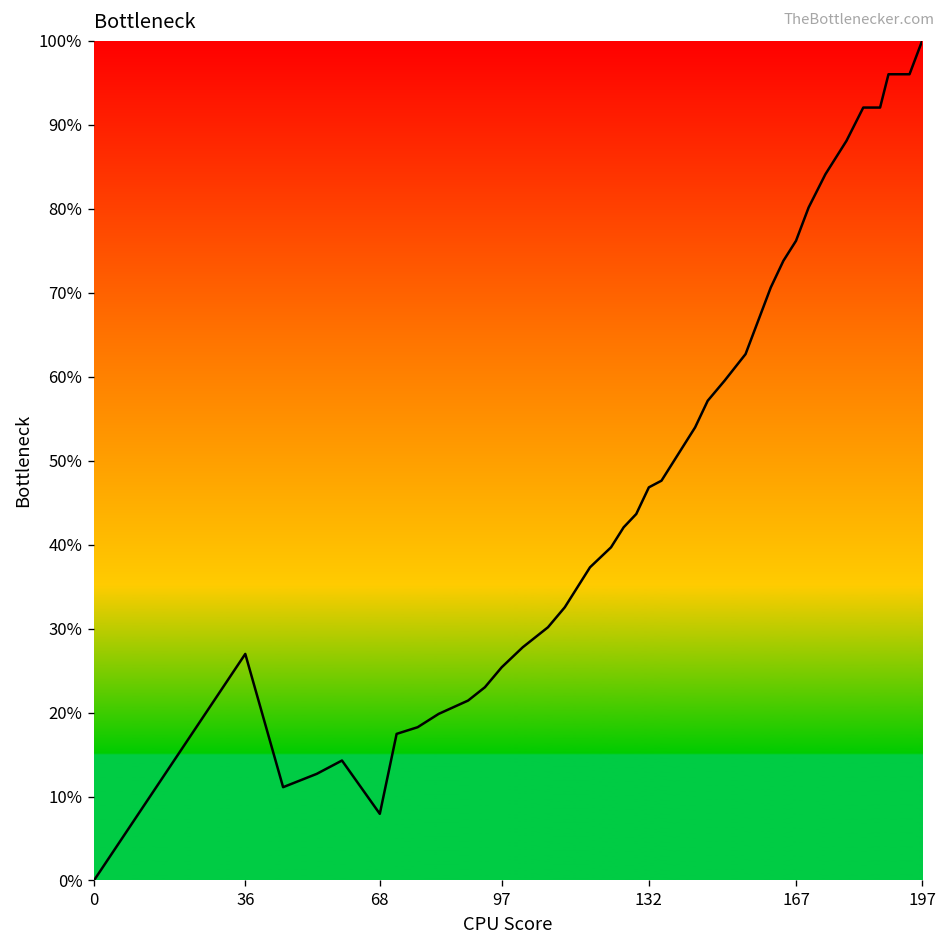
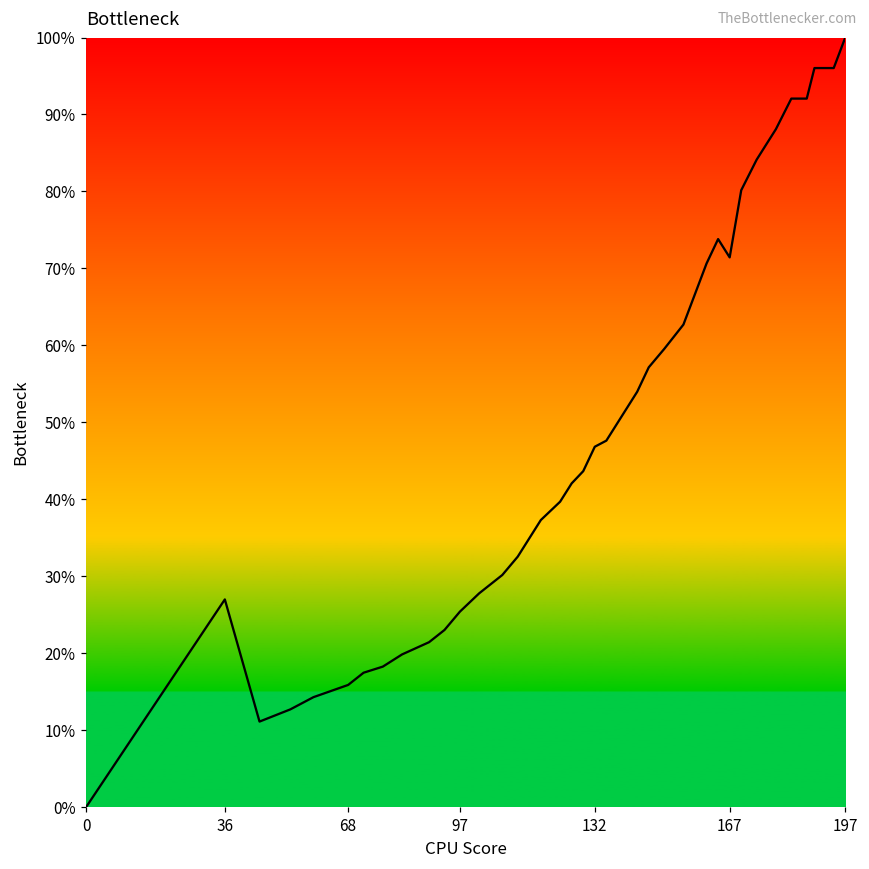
  {
    "36": "27%",
-   "68": "8%",
+   "68": "16%",
    "97": "25%",
    "132": "47%",
-   "167": "76%",
+   "167": "71%",
    "197": "100%"
  }
